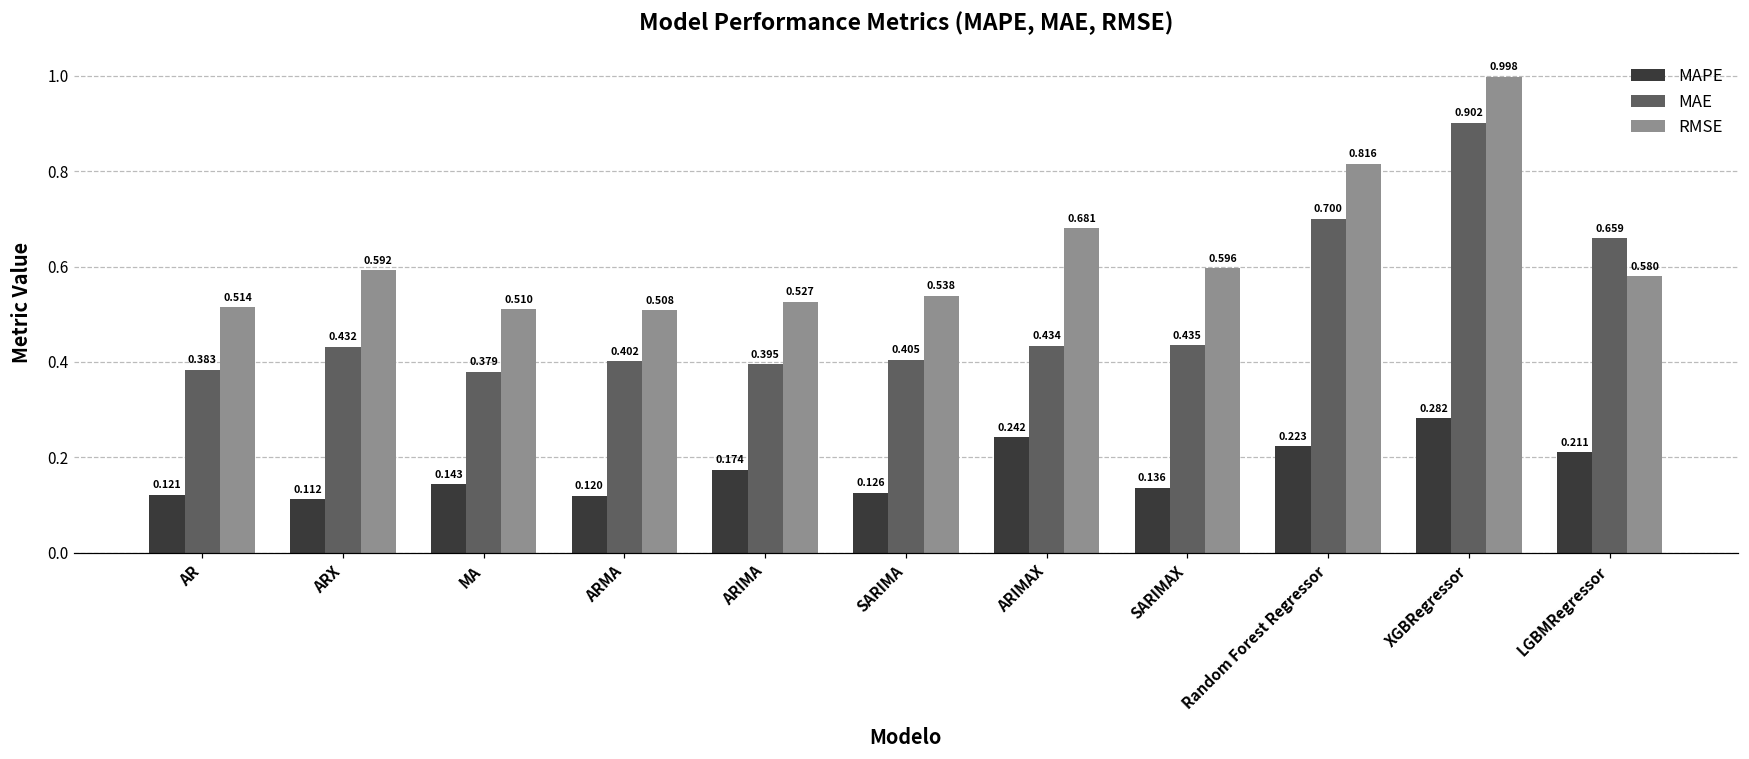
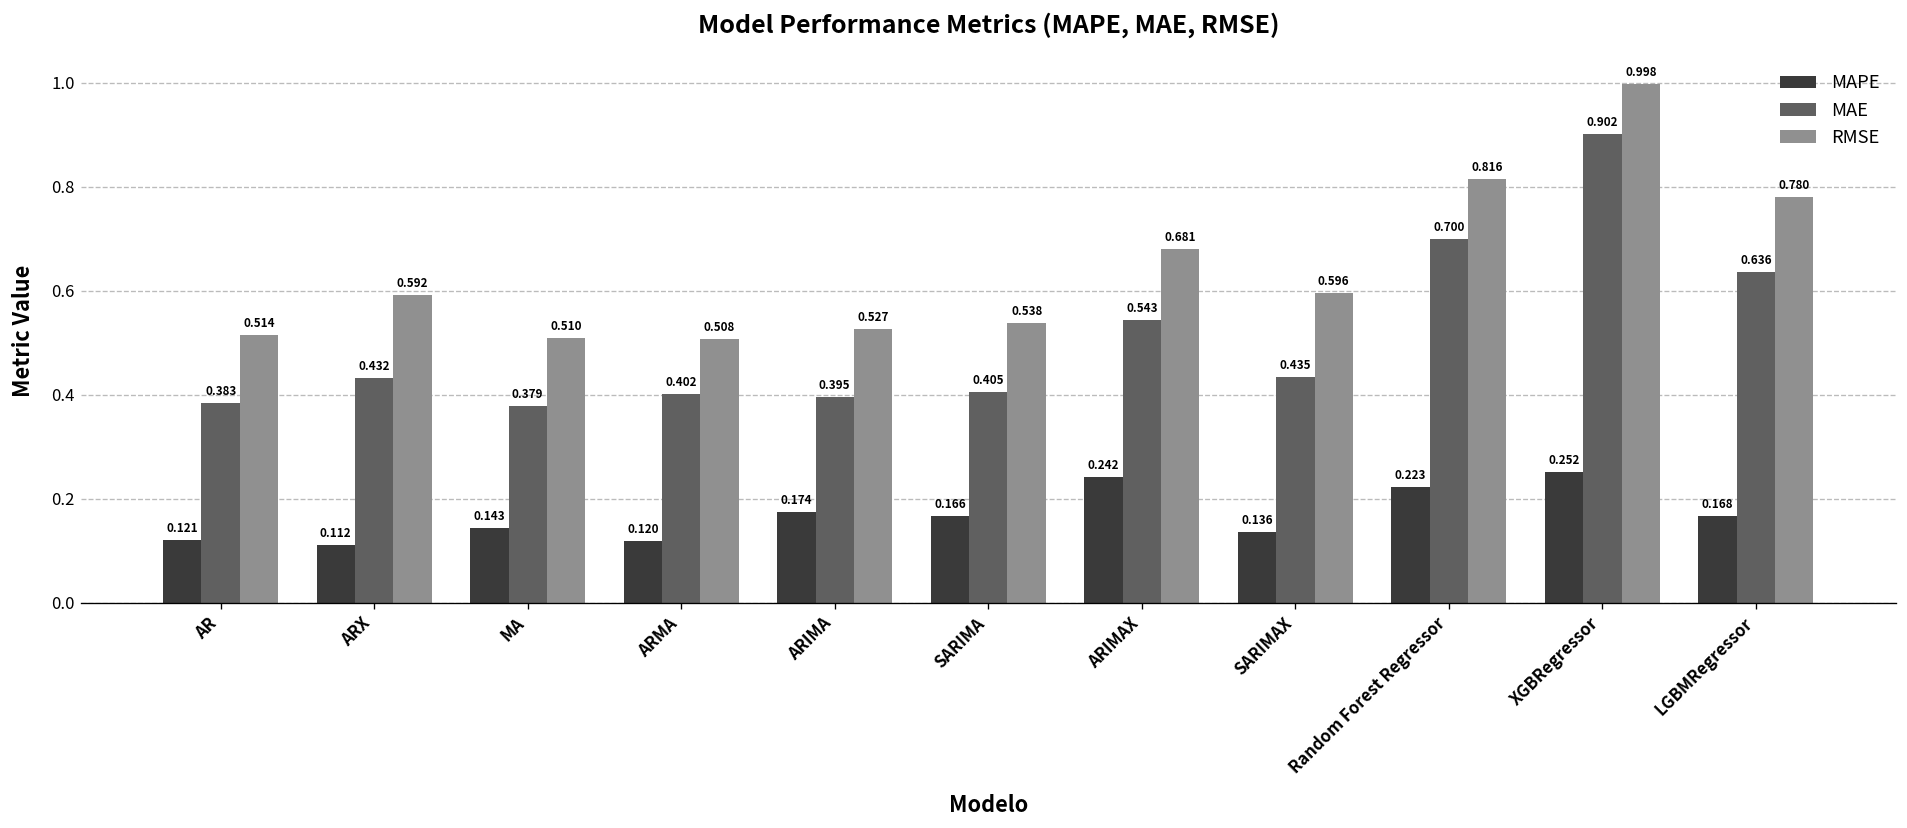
  {
    "MAPE": {
      "AR": 0.121,
      "ARX": 0.112,
      "MA": 0.143,
      "ARMA": 0.120,
      "ARIMA": 0.174,
-     "SARIMA": 0.126,
+     "SARIMA": 0.166,
      "ARIMAX": 0.242,
      "SARIMAX": 0.136,
      "Random Forest Regressor": 0.223,
-     "XGBRegressor": 0.282,
-     "LGBMRegressor": 0.211
+     "XGBRegressor": 0.252,
+     "LGBMRegressor": 0.168
    },
    "MAE": {
      "AR": 0.383,
      "ARX": 0.432,
      "MA": 0.379,
      "ARMA": 0.402,
      "ARIMA": 0.395,
      "SARIMA": 0.405,
-     "ARIMAX": 0.434,
+     "ARIMAX": 0.543,
      "SARIMAX": 0.435,
      "Random Forest Regressor": 0.700,
      "XGBRegressor": 0.902,
-     "LGBMRegressor": 0.659
+     "LGBMRegressor": 0.636
    },
    "RMSE": {
      "AR": 0.514,
      "ARX": 0.592,
      "MA": 0.510,
      "ARMA": 0.508,
      "ARIMA": 0.527,
      "SARIMA": 0.538,
      "ARIMAX": 0.681,
      "SARIMAX": 0.596,
      "Random Forest Regressor": 0.816,
      "XGBRegressor": 0.998,
-     "LGBMRegressor": 0.580
+     "LGBMRegressor": 0.780
    }
  }
